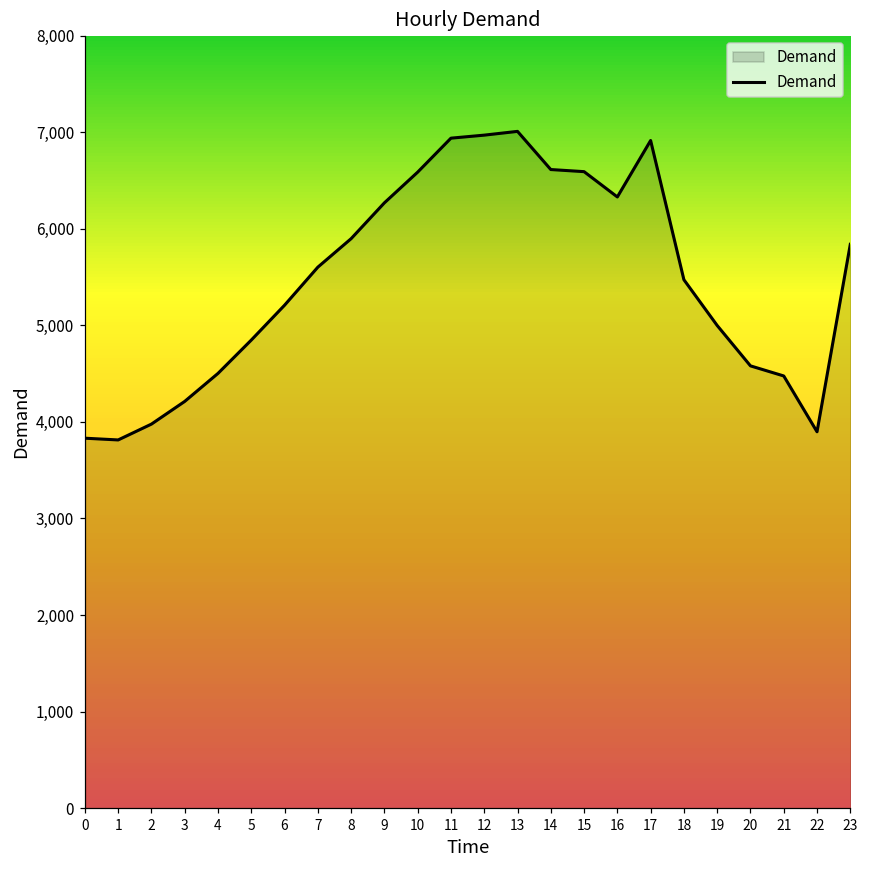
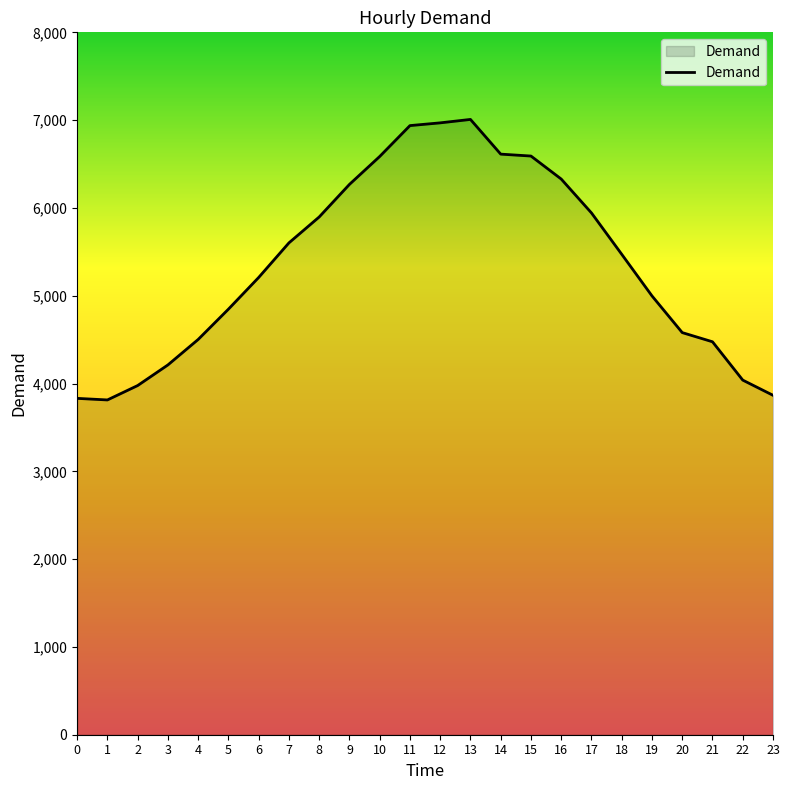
  {
    "0": "3,800",
    "1": "3,800",
    "2": "4,000",
    "3": "4,200",
    "4": "4,500",
    "5": "4,800",
    "6": "5,200",
    "7": "5,600",
    "8": "5,900",
    "9": "6,300",
    "10": "6,600",
    "11": "6,900",
    "12": "7,000",
    "13": "7,000",
    "14": "6,600",
    "15": "6,600",
    "16": "6,300",
-   "17": "6,900",
+   "17": "5,900",
    "18": "5,500",
    "19": "5,000",
    "20": "4,600",
    "21": "4,500",
-   "22": "3,900",
-   "23": "5,800"
+   "22": "4,000",
+   "23": "3,900"
  }
